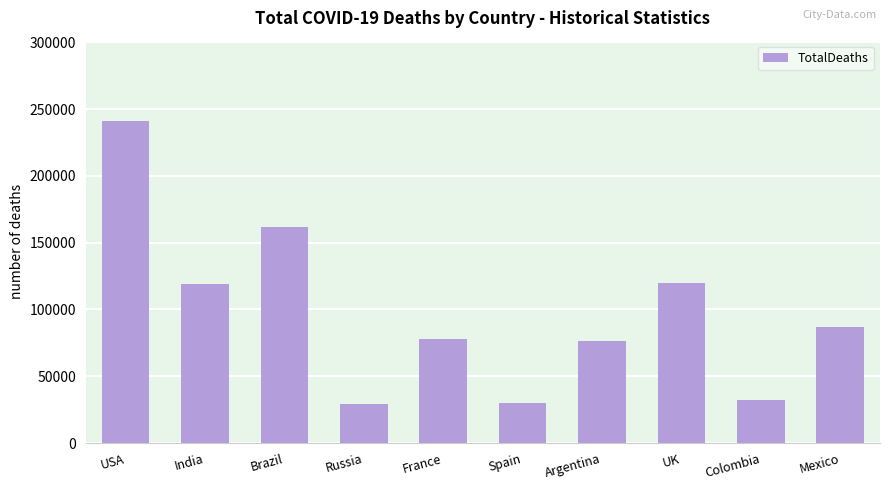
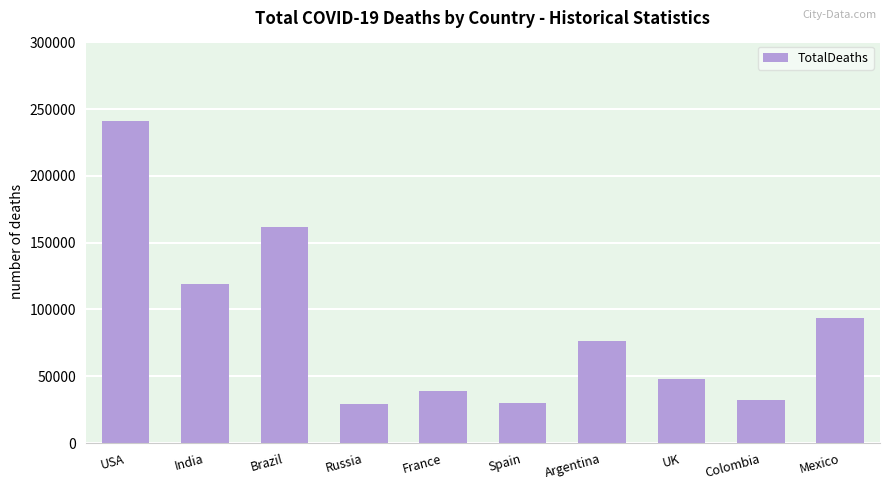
  {
    "USA": 241000,
    "India": 119000,
    "Brazil": 162000,
    "Russia": 30000,
-   "France": 78000,
+   "France": 39000,
    "Spain": 30000,
    "Argentina": 77000,
-   "UK": 120000,
+   "UK": 48000,
    "Colombia": 32000,
-   "Mexico": 87000
+   "Mexico": 94000
  }
